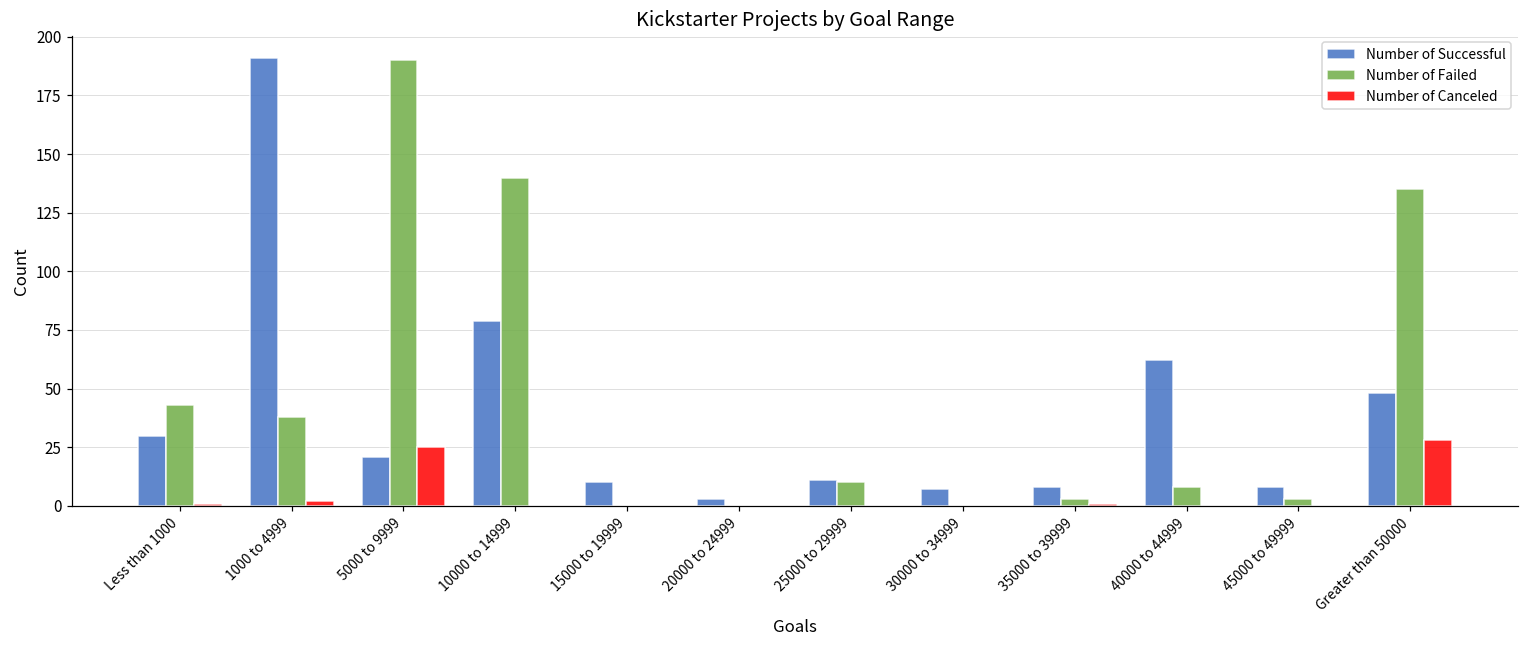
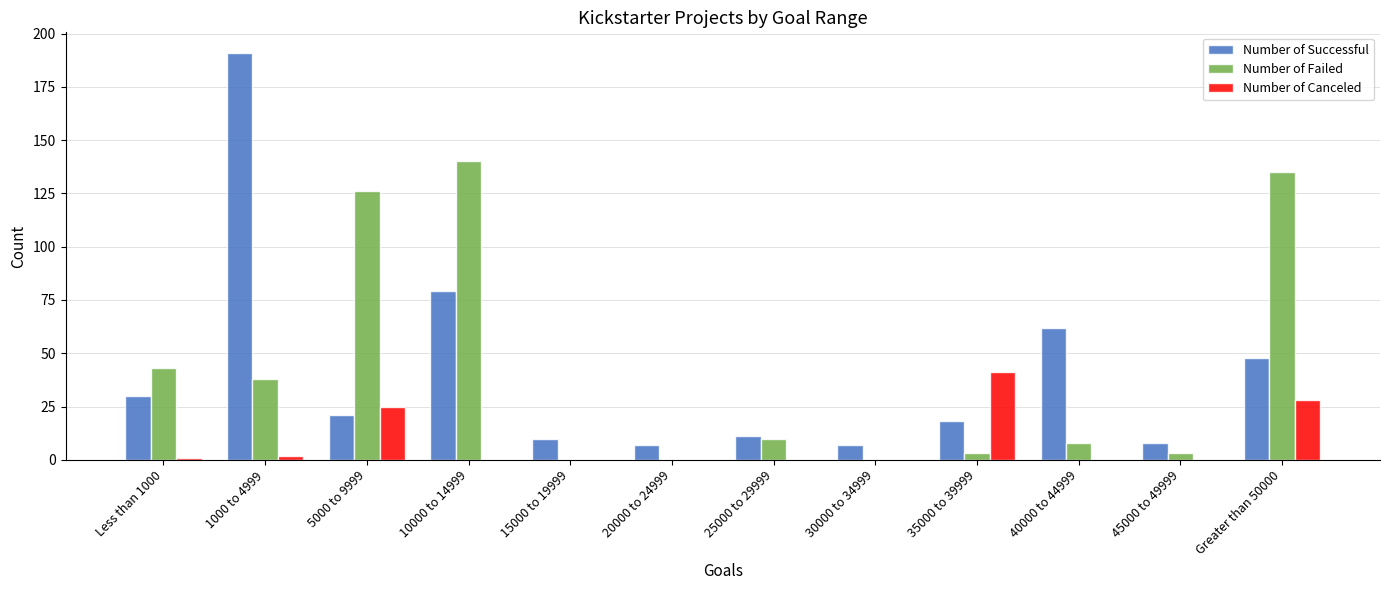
  {
    "Number of Successful": {
      "Less than 1000": 30,
      "1000 to 4999": 191,
      "5000 to 9999": 21,
      "10000 to 14999": 79,
      "15000 to 19999": 10,
-     "20000 to 24999": 3,
+     "20000 to 24999": 7,
      "25000 to 29999": 11,
      "30000 to 34999": 7,
-     "35000 to 39999": 8,
+     "35000 to 39999": 18,
      "40000 to 44999": 62,
      "45000 to 49999": 8,
      "Greater than 50000": 48
    },
    "Number of Failed": {
      "Less than 1000": 43,
      "1000 to 4999": 38,
-     "5000 to 9999": 190,
+     "5000 to 9999": 126,
      "10000 to 14999": 140,
      "15000 to 19999": 0,
      "20000 to 24999": 0,
      "25000 to 29999": 10,
      "30000 to 34999": 0,
      "35000 to 39999": 3,
      "40000 to 44999": 8,
      "45000 to 49999": 3,
      "Greater than 50000": 135
    },
    "Number of Canceled": {
      "1000 to 4999": 2,
      "5000 to 9999": 25,
      "10000 to 14999": 0,
      "15000 to 19999": 0,
      "20000 to 24999": 0,
      "25000 to 29999": 0,
      "30000 to 34999": 0,
-     "35000 to 39999": 1,
+     "35000 to 39999": 41,
      "40000 to 44999": 0,
      "45000 to 49999": 0,
      "Greater than 50000": 28
    }
  }
